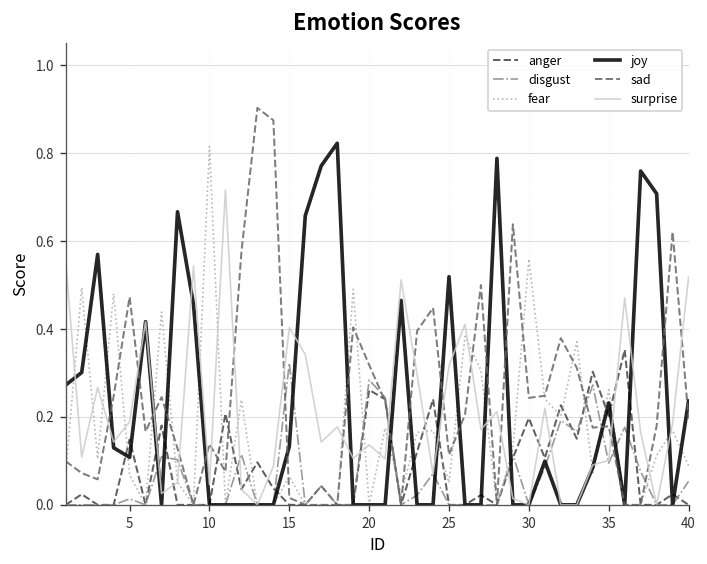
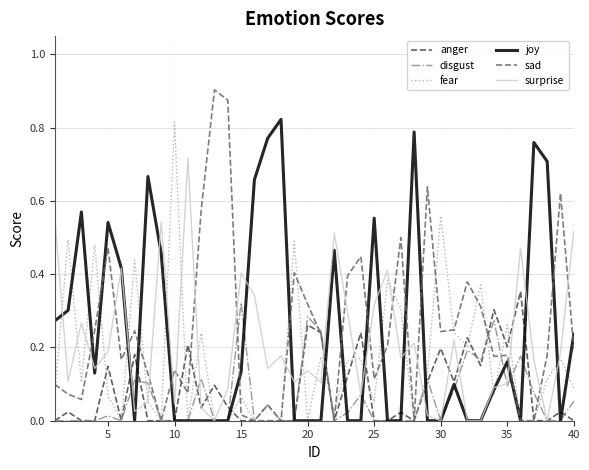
  {
    "joy": {
-     "5": 0.11,
+     "5": 0.54,
      "15": 0.13,
-     "25": 0.52,
-     "35": 0.23,
+     "25": 0.55,
+     "35": 0.16,
      "40": 0.24
    }
  }
